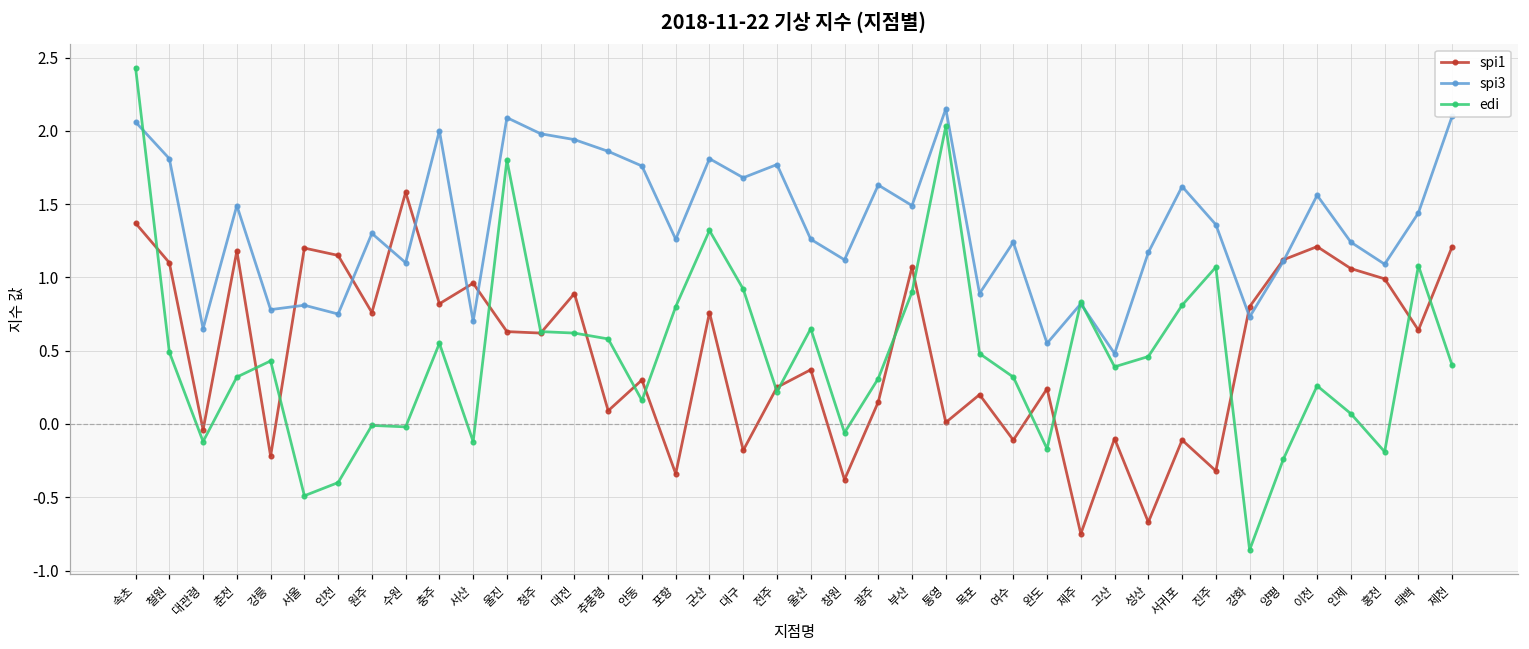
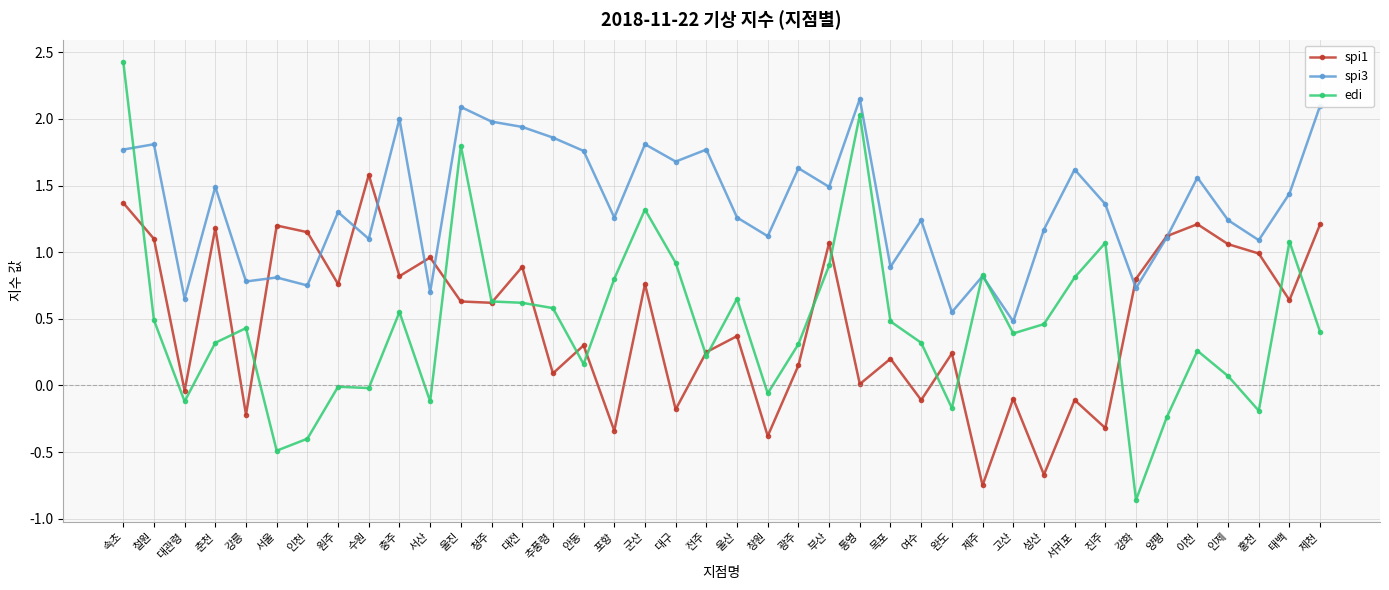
  {
    "spi1": {
      "속초": 1.37,
      "철원": 1.10,
      "대관령": -0.04,
      "춘천": 1.18,
      "강릉": -0.22,
      "서울": 1.20,
      "인천": 1.15,
      "원주": 0.76,
      "수원": 1.58,
      "충주": 0.82,
      "서산": 0.96,
      "울진": 0.63,
      "대전": 0.89,
      "추풍령": 0.09,
      "안동": 0.30,
      "포항": -0.34,
      "군산": 0.76,
      "대구": -0.18,
      "전주": 0.25,
      "울산": 0.37,
      "창원": -0.38,
      "광주": 0.15,
      "부산": 1.07,
      "통영": 0.01,
      "목포": 0.20,
      "여수": -0.11,
      "완도": 0.24,
      "제주": -0.75,
      "고산": -0.10,
      "성산": -0.67,
      "서귀포": -0.11,
      "진주": -0.32,
      "강화": 0.80,
      "이천": 1.21,
      "인제": 1.06,
      "홍천": 0.99,
      "태백": 0.64,
      "제천": 1.21
    },
    "spi3": {
-     "속초": 2.06,
+     "속초": 1.77,
      "철원": 1.81,
      "대관령": 0.65,
      "춘천": 1.49,
      "강릉": 0.78,
      "서울": 0.81,
      "인천": 0.75,
      "원주": 1.30,
      "수원": 1.10,
      "충주": 2.00,
      "서산": 0.70,
      "울진": 2.09,
      "청주": 1.98,
      "대전": 1.94,
      "추풍령": 1.86,
      "안동": 1.76,
      "포항": 1.26,
      "군산": 1.81,
      "대구": 1.68,
      "전주": 1.77,
      "울산": 1.26,
      "창원": 1.12,
      "광주": 1.63,
      "부산": 1.49,
      "통영": 2.15,
      "목포": 0.89,
      "여수": 1.24,
      "완도": 0.55,
      "고산": 0.48,
      "성산": 1.17,
      "서귀포": 1.62,
      "진주": 1.36,
      "강화": 0.73,
      "이천": 1.56,
      "인제": 1.24,
      "홍천": 1.09,
      "태백": 1.44
    },
    "edi": {
      "속초": 2.43,
      "철원": 0.49,
      "대관령": -0.12,
      "춘천": 0.32,
      "강릉": 0.43,
      "서울": -0.49,
      "인천": -0.40,
      "원주": -0.01,
      "수원": -0.02,
      "충주": 0.55,
      "서산": -0.12,
      "울진": 1.80,
      "대전": 0.62,
      "추풍령": 0.58,
      "안동": 0.16,
      "포항": 0.80,
      "군산": 1.32,
      "대구": 0.92,
      "전주": 0.22,
      "울산": 0.65,
      "창원": -0.06,
      "광주": 0.31,
      "부산": 0.90,
      "통영": 2.03,
      "목포": 0.48,
      "여수": 0.32,
      "완도": -0.17,
      "고산": 0.39,
      "성산": 0.46,
      "서귀포": 0.81,
      "진주": 1.07,
      "강화": -0.86,
      "양평": -0.24,
      "이천": 0.26,
      "인제": 0.07,
      "홍천": -0.19,
      "태백": 1.08,
      "제천": 0.40
    }
  }
